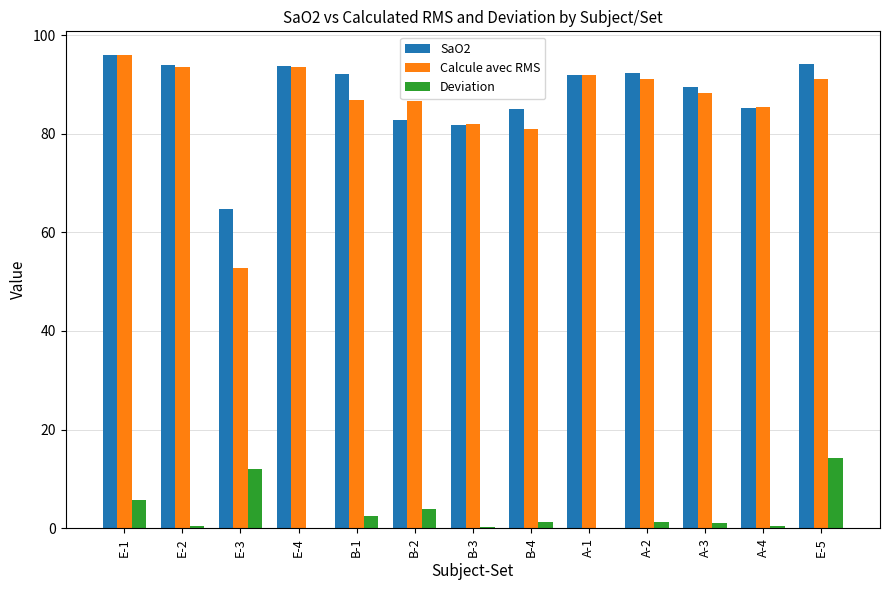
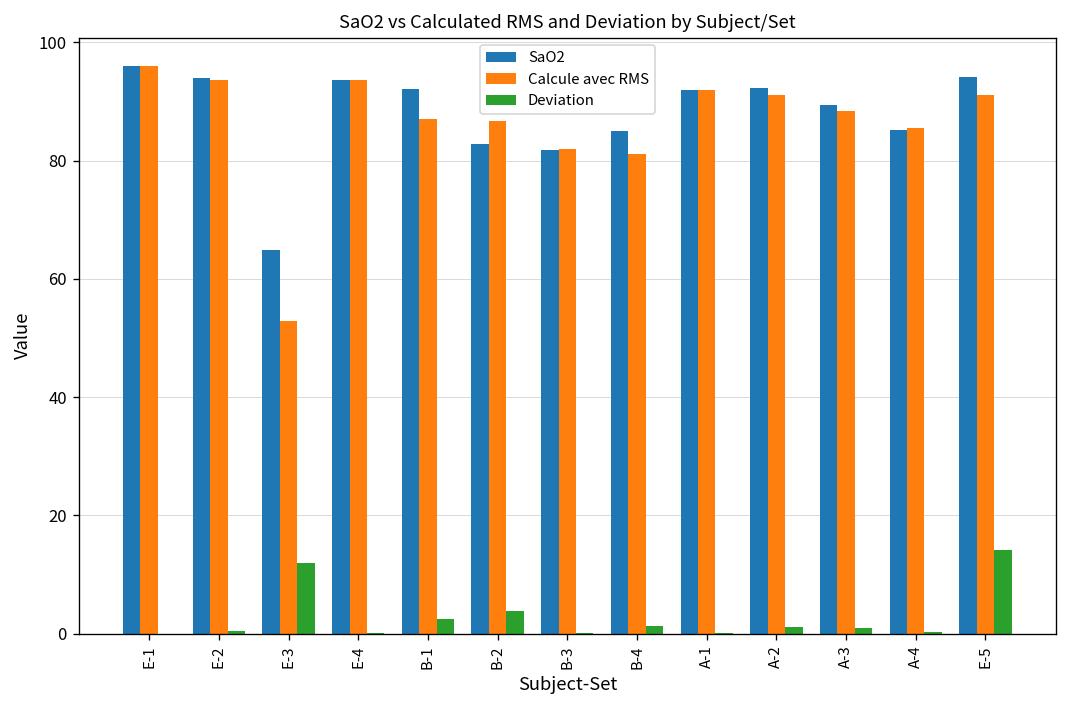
  {
    "SaO2": {
      "E-1": 96,
      "E-2": 94,
      "E-3": 65,
      "E-4": 94,
      "B-1": 92,
      "B-2": 83,
      "B-3": 82,
      "B-4": 85,
      "A-1": 92,
      "A-2": 92,
      "A-3": 89,
      "A-4": 85,
      "E-5": 94
    },
    "Calcule avec RMS": {
      "E-1": 96,
      "E-2": 94,
      "E-3": 53,
      "E-4": 94,
      "B-1": 87,
      "B-2": 87,
      "B-3": 82,
      "B-4": 81,
      "A-1": 92,
      "A-2": 91,
      "A-3": 88,
      "A-4": 86,
      "E-5": 91
    },
    "Deviation": {
-     "E-1": 6,
+     "E-1": 0,
      "E-3": 12,
      "B-1": 2,
      "B-2": 4,
      "B-4": 1,
      "A-2": 1,
      "A-3": 1,
      "E-5": 14
    }
  }
